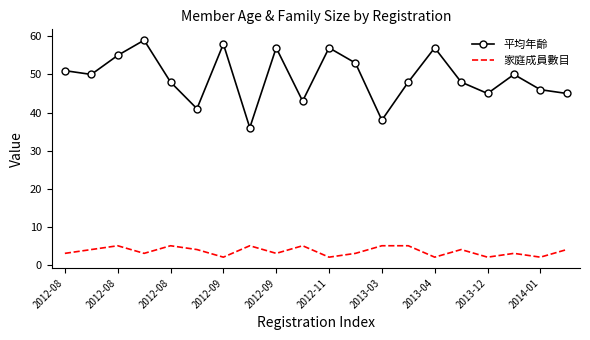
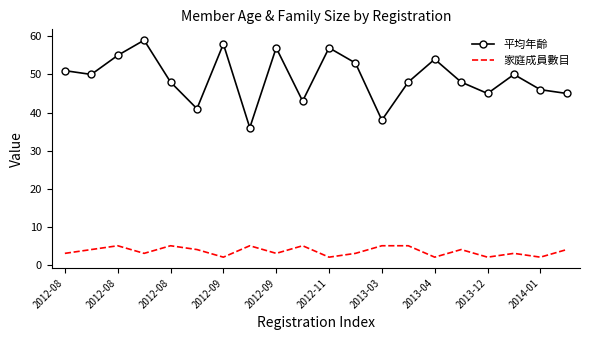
  {
    "平均年齡": {
      "2012-11": 57,
-     "2013-04": 57
+     "2013-04": 54
    },
    "家庭成員數目": {
      "2012-11": 2,
      "2013-04": 2
    }
  }
